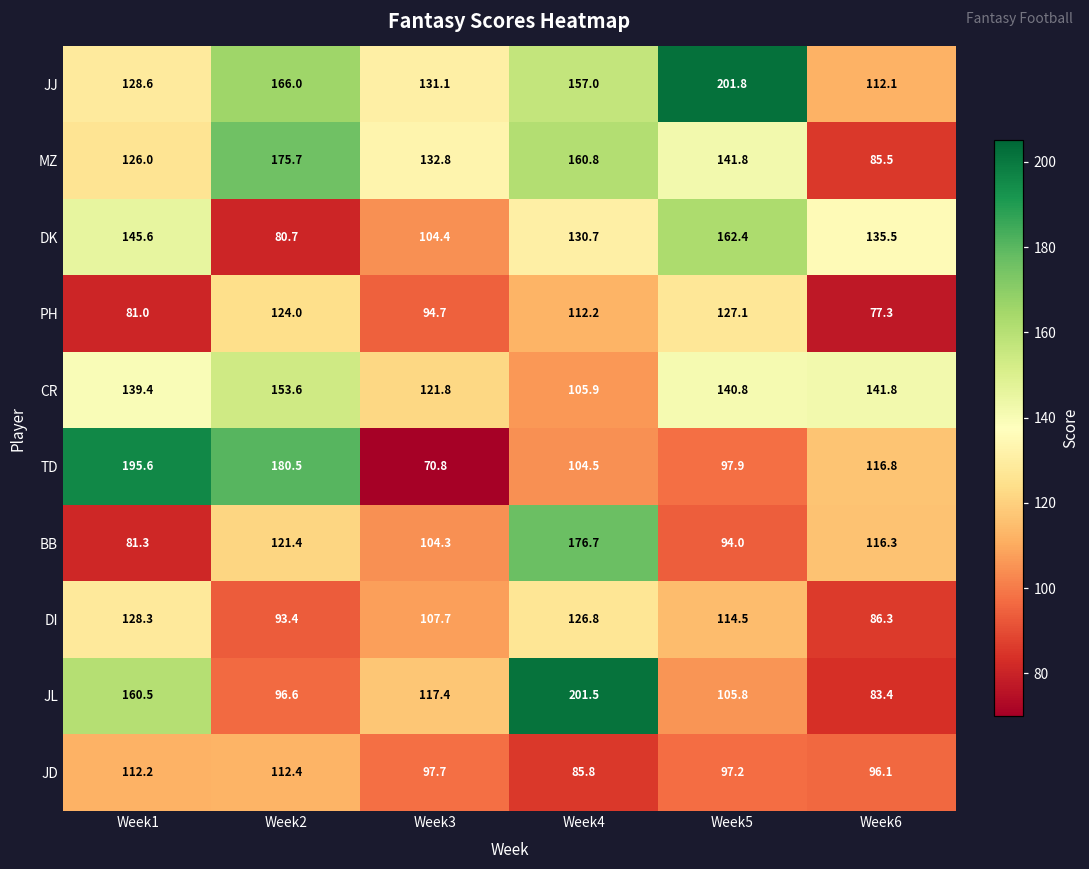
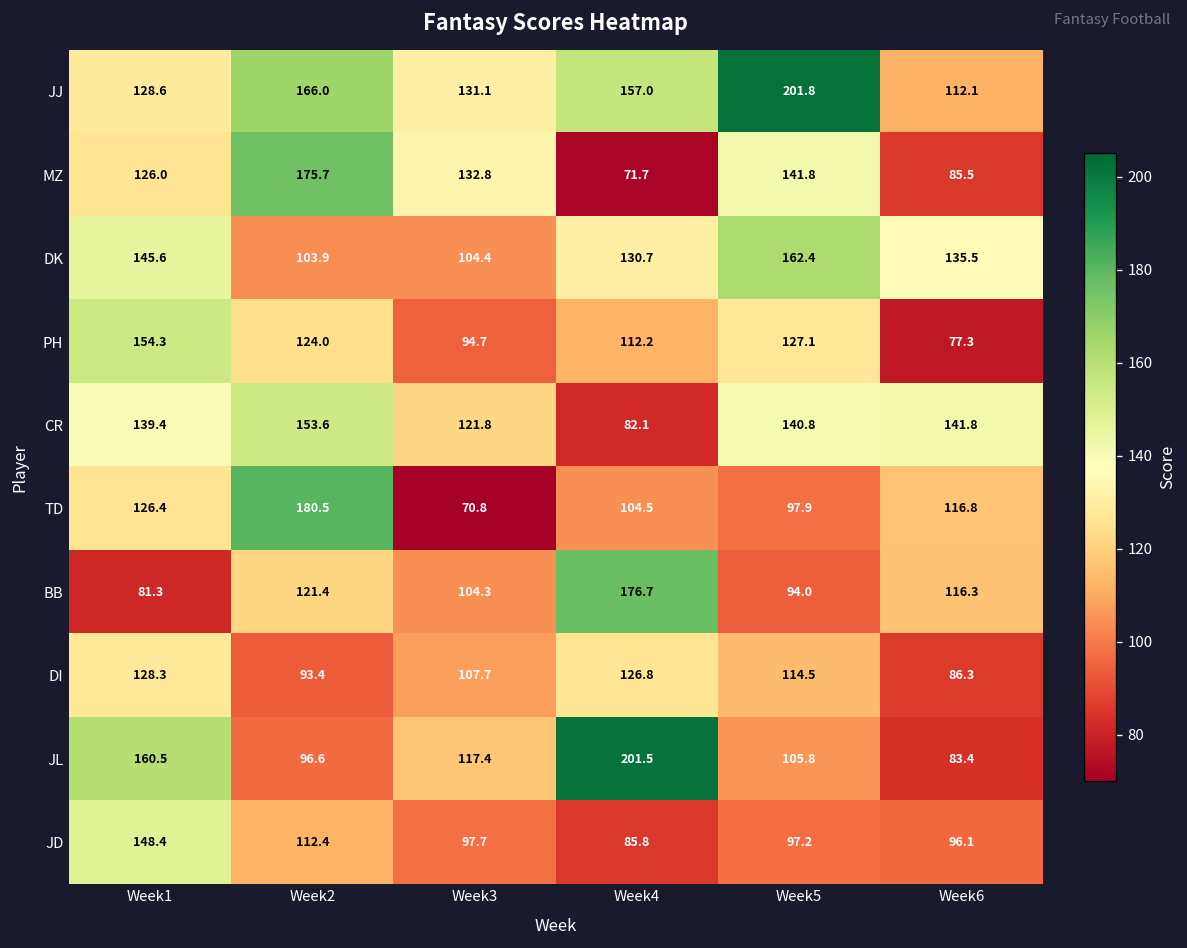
  {
    "JJ": {
      "Week1": 128.6,
      "Week2": 166.0,
      "Week3": 131.1,
      "Week4": 157.0,
      "Week5": 201.8,
      "Week6": 112.1
    },
    "MZ": {
      "Week1": 126.0,
      "Week2": 175.7,
      "Week3": 132.8,
-     "Week4": 160.8,
+     "Week4": 71.7,
      "Week5": 141.8,
      "Week6": 85.5
    },
    "DK": {
      "Week1": 145.6,
-     "Week2": 80.7,
+     "Week2": 103.9,
      "Week3": 104.4,
      "Week4": 130.7,
      "Week5": 162.4,
      "Week6": 135.5
    },
    "PH": {
-     "Week1": 81.0,
+     "Week1": 154.3,
      "Week2": 124.0,
      "Week3": 94.7,
      "Week4": 112.2,
      "Week5": 127.1,
      "Week6": 77.3
    },
    "CR": {
      "Week1": 139.4,
      "Week2": 153.6,
      "Week3": 121.8,
-     "Week4": 105.9,
+     "Week4": 82.1,
      "Week5": 140.8,
      "Week6": 141.8
    },
    "TD": {
-     "Week1": 195.6,
+     "Week1": 126.4,
      "Week2": 180.5,
      "Week3": 70.8,
      "Week4": 104.5,
      "Week5": 97.9,
      "Week6": 116.8
    },
    "BB": {
      "Week1": 81.3,
      "Week2": 121.4,
      "Week3": 104.3,
      "Week4": 176.7,
      "Week5": 94.0,
      "Week6": 116.3
    },
    "DI": {
      "Week1": 128.3,
      "Week2": 93.4,
      "Week3": 107.7,
      "Week4": 126.8,
      "Week5": 114.5,
      "Week6": 86.3
    },
    "JL": {
      "Week1": 160.5,
      "Week2": 96.6,
      "Week3": 117.4,
      "Week4": 201.5,
      "Week5": 105.8,
      "Week6": 83.4
    },
    "JD": {
-     "Week1": 112.2,
+     "Week1": 148.4,
      "Week2": 112.4,
      "Week3": 97.7,
      "Week4": 85.8,
      "Week5": 97.2,
      "Week6": 96.1
    }
  }
